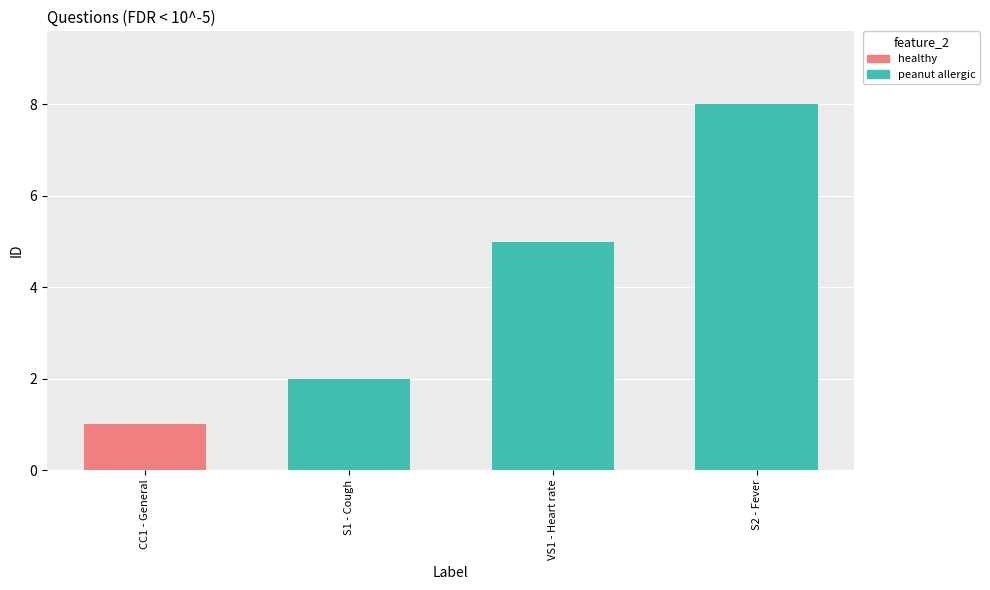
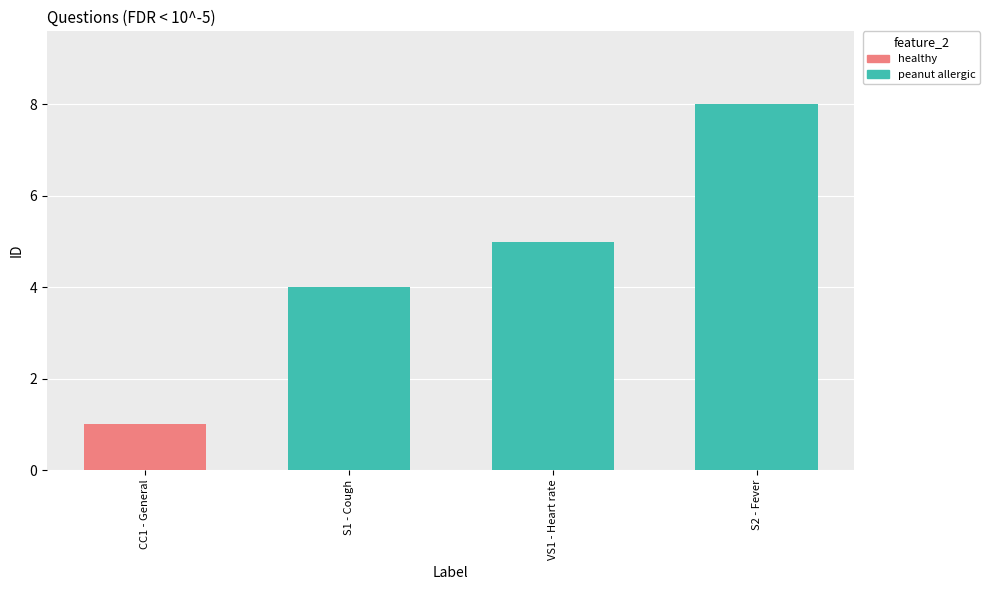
  {
    "CC1 - General": 1,
-   "S1 - Cough": 2,
+   "S1 - Cough": 4,
    "VS1 - Heart rate": 5,
    "S2 - Fever": 8
  }
